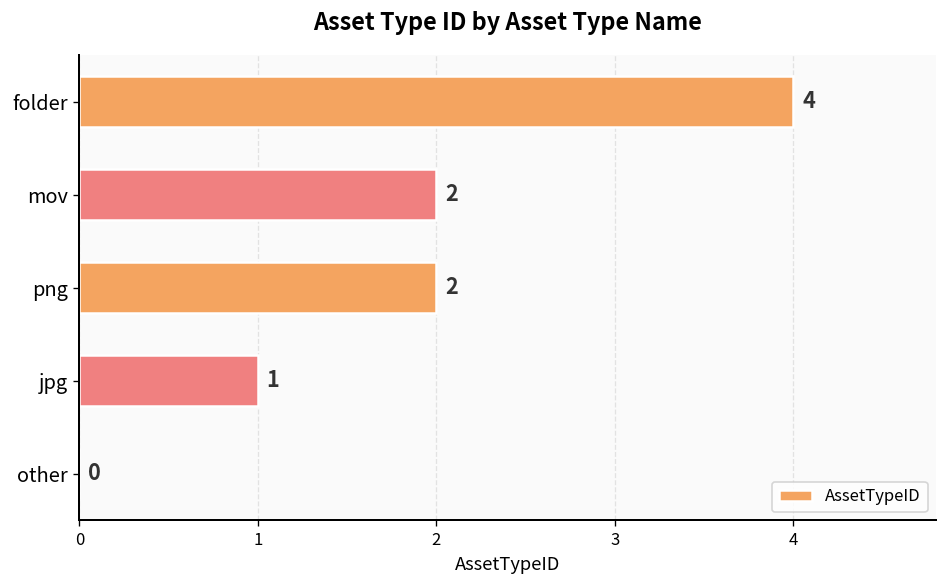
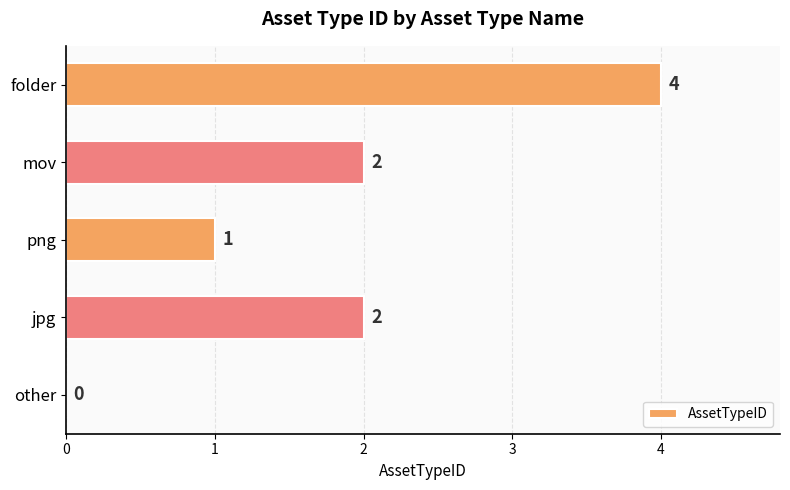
  {
    "folder": 4,
    "mov": 2,
-   "png": 2,
-   "jpg": 1,
+   "png": 1,
+   "jpg": 2,
    "other": 0
  }
